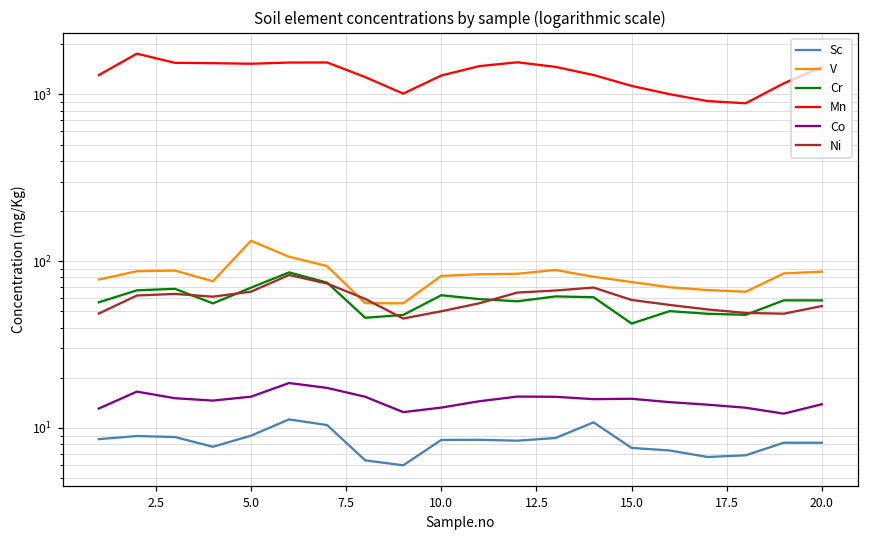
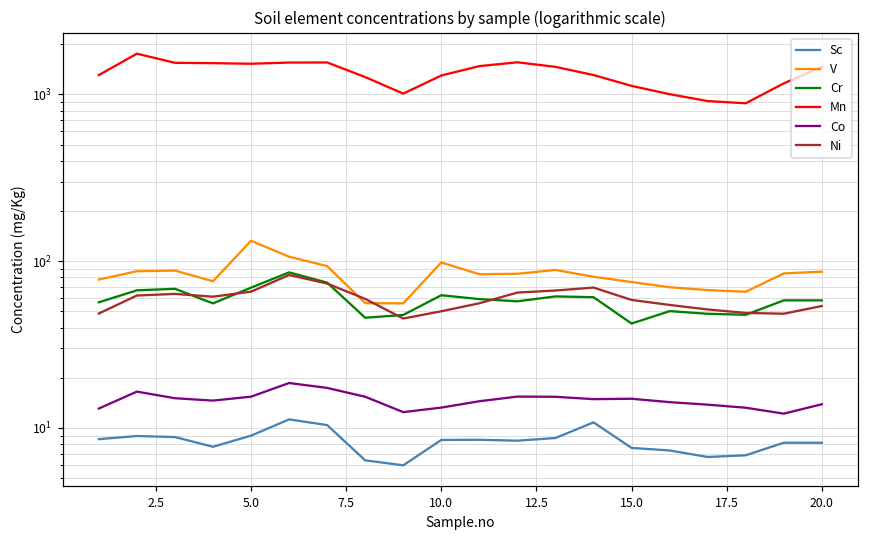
  {
    "Sc": {
      "5.0": 9,
      "10.0": 8,
      "15.0": 8,
      "20.0": 8
    },
    "V": {
      "5.0": 130,
-     "10.0": 80,
+     "10.0": 100,
      "15.0": 70,
      "20.0": 90
    },
    "Cr": {
      "5.0": 70,
      "10.0": 62,
      "15.0": 42,
      "20.0": 58
    },
    "Mn": {
      "5.0": 1500,
      "10.0": 1300,
      "15.0": 1100
    },
    "Co": {
      "5.0": 15,
      "10.0": 13,
      "15.0": 15,
      "20.0": 14
    },
    "Ni": {
      "5.0": 66,
      "10.0": 50,
      "15.0": 59,
      "20.0": 54
    }
  }
